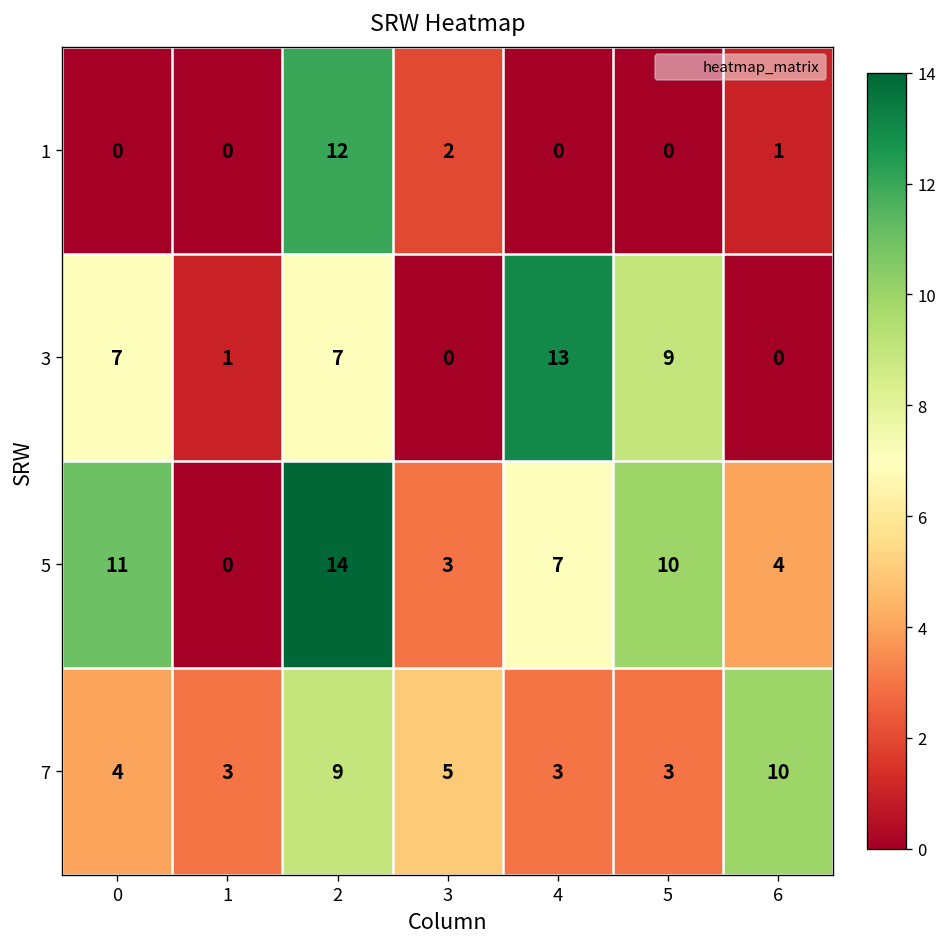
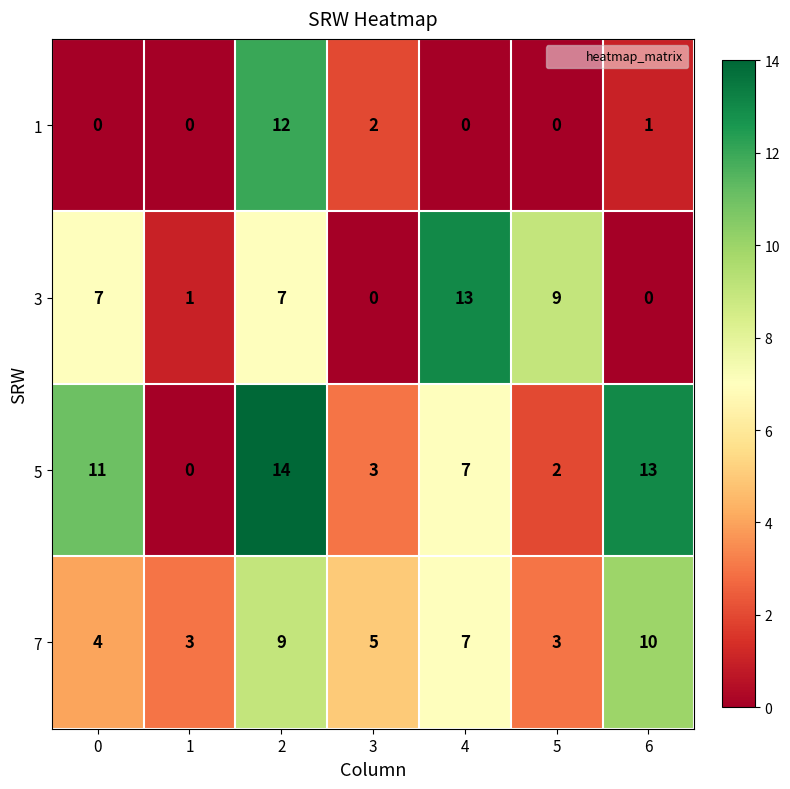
  {
    "1": {
      "0": 0,
      "1": 0,
      "2": 12,
      "3": 2,
      "4": 0,
      "5": 0,
      "6": 1
    },
    "3": {
      "0": 7,
      "1": 1,
      "2": 7,
      "3": 0,
      "4": 13,
      "5": 9,
      "6": 0
    },
    "5": {
      "0": 11,
      "1": 0,
      "2": 14,
      "3": 3,
      "4": 7,
-     "5": 10,
-     "6": 4
+     "5": 2,
+     "6": 13
    },
    "7": {
      "0": 4,
      "1": 3,
      "2": 9,
      "3": 5,
-     "4": 3,
+     "4": 7,
      "5": 3,
      "6": 10
    }
  }
